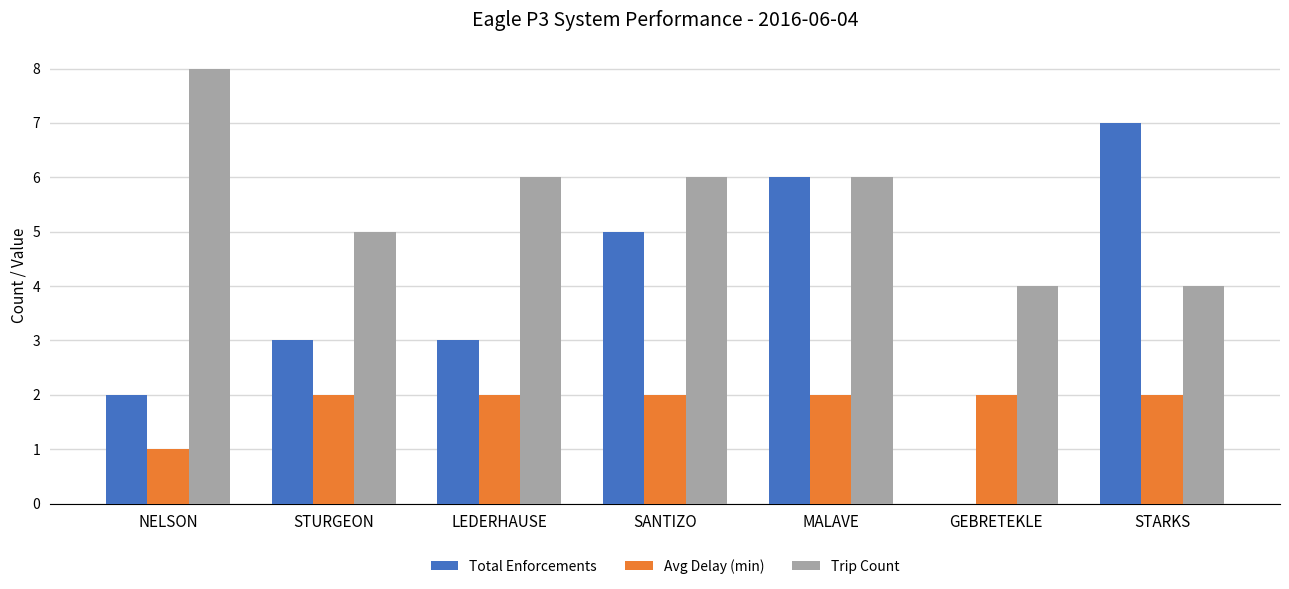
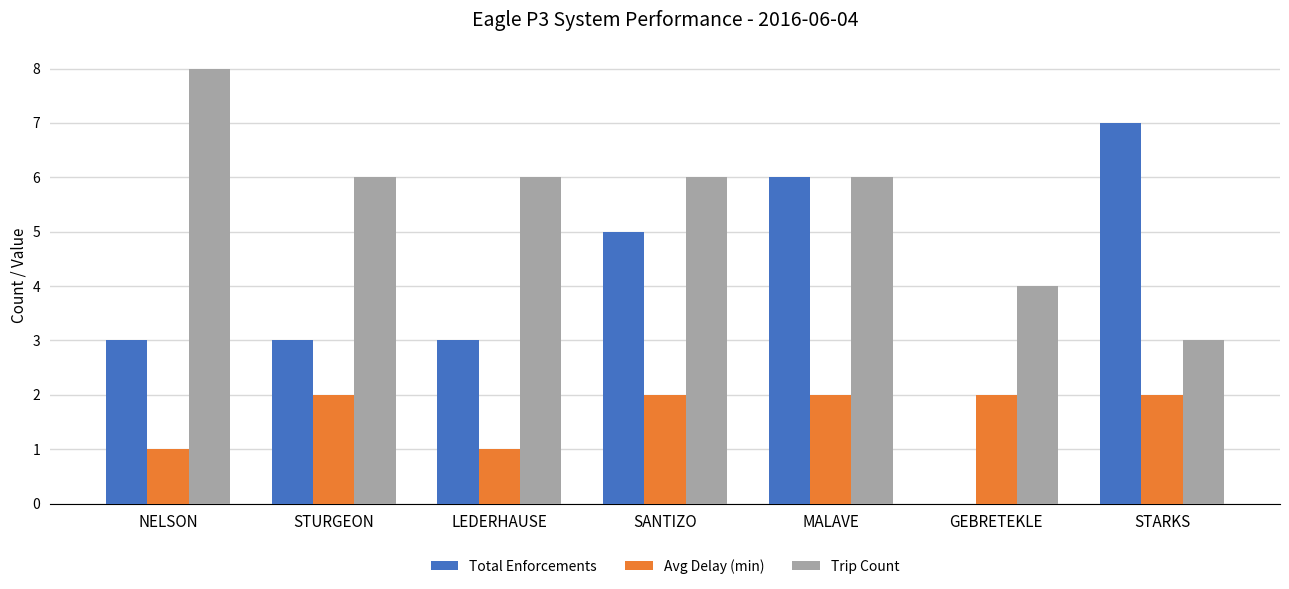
  {
    "Total Enforcements": {
-     "NELSON": 2,
+     "NELSON": 3,
      "STURGEON": 3,
      "LEDERHAUSE": 3,
      "SANTIZO": 5,
      "MALAVE": 6,
      "GEBRETEKLE": 0,
      "STARKS": 7
    },
    "Avg Delay (min)": {
      "NELSON": 1,
      "STURGEON": 2,
-     "LEDERHAUSE": 2,
+     "LEDERHAUSE": 1,
      "SANTIZO": 2,
      "MALAVE": 2,
      "GEBRETEKLE": 2,
      "STARKS": 2
    },
    "Trip Count": {
      "NELSON": 8,
-     "STURGEON": 5,
+     "STURGEON": 6,
      "LEDERHAUSE": 6,
      "SANTIZO": 6,
      "MALAVE": 6,
      "GEBRETEKLE": 4,
-     "STARKS": 4
+     "STARKS": 3
    }
  }
